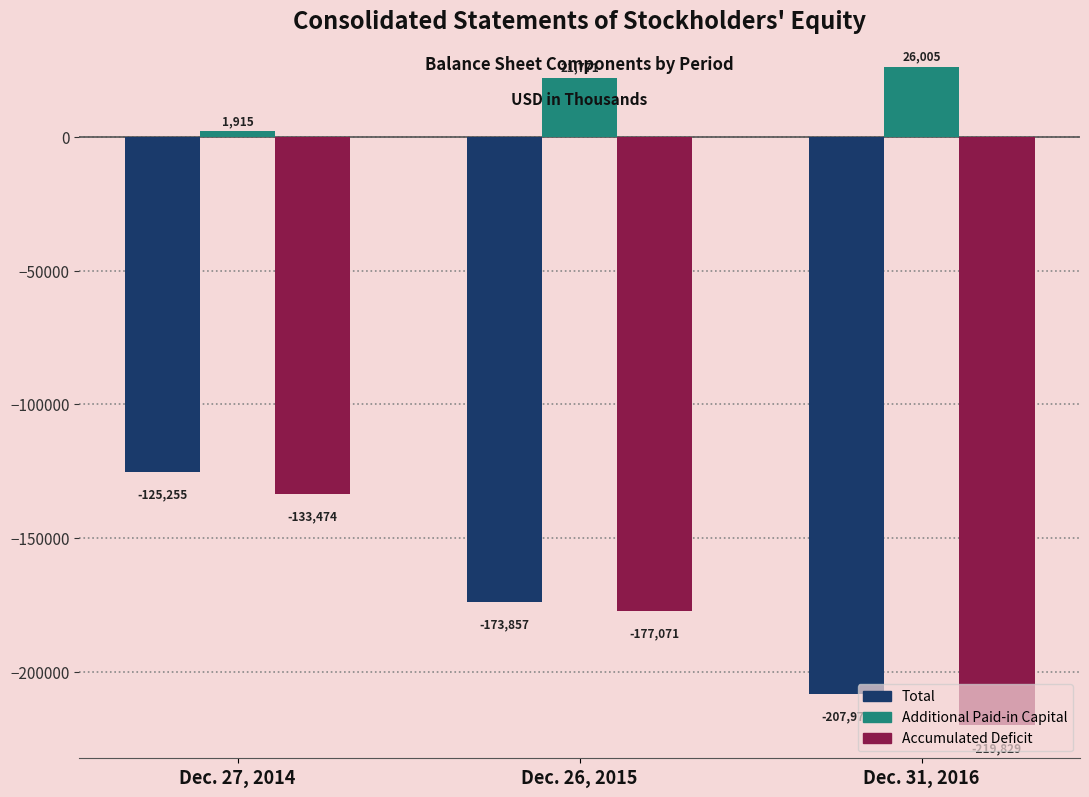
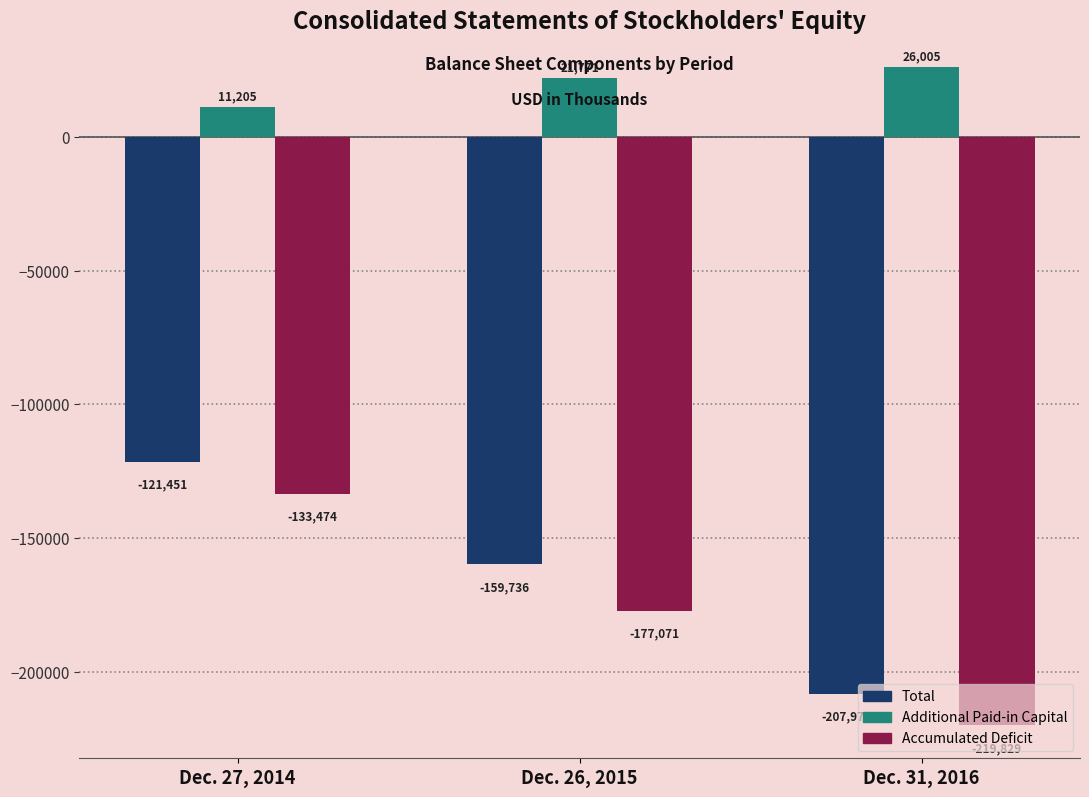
  {
    "Total": {
-     "Dec. 27, 2014": "-125,255",
-     "Dec. 26, 2015": "-173,857"
+     "Dec. 27, 2014": "-121,451",
+     "Dec. 26, 2015": "-159,736"
    },
    "Additional Paid-in Capital": {
-     "Dec. 27, 2014": "1,915",
+     "Dec. 27, 2014": "11,205",
      "Dec. 31, 2016": "26,005"
    },
    "Accumulated Deficit": {
      "Dec. 27, 2014": "-133,474",
      "Dec. 26, 2015": "-177,071"
    }
  }
